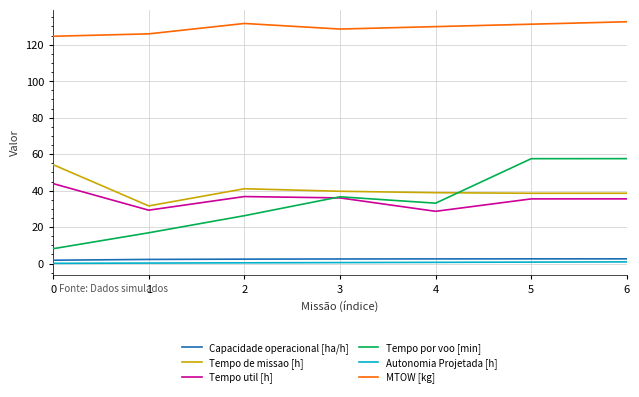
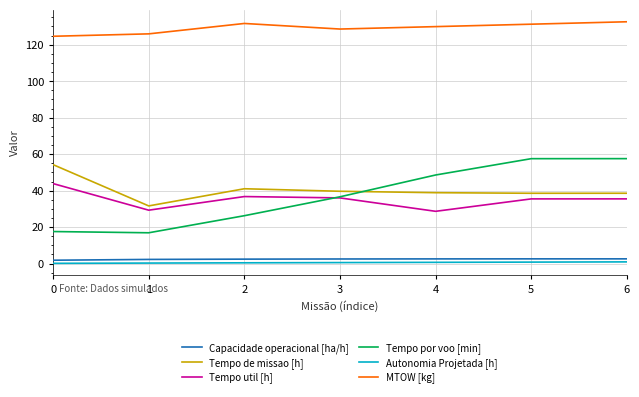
  {
    "Capacidade operacional [ha/h]": {
      "0": 2,
      "1": 2,
      "2": 2,
      "3": 3,
      "4": 3,
      "5": 3,
      "6": 3
    },
    "Tempo de missao [h]": {
      "0": 54,
      "1": 32,
      "2": 41,
      "3": 40,
      "4": 39,
      "5": 39,
      "6": 39
    },
    "Tempo util [h]": {
      "0": 44,
      "1": 29,
      "2": 37,
      "4": 29,
      "5": 35,
      "6": 35
    },
    "Tempo por voo [min]": {
-     "0": 8,
+     "0": 18,
      "1": 17,
      "2": 26,
-     "4": 33,
+     "4": 49,
      "5": 58,
      "6": 58
    },
    "Autonomia Projetada [h]": {
      "0": 0,
      "1": 0,
      "2": 0,
      "3": 1,
      "4": 1,
      "5": 1,
      "6": 1
    },
    "MTOW [kg]": {
      "0": 125,
      "1": 126,
      "2": 132,
      "3": 129,
      "4": 130,
      "5": 131,
      "6": 133
    }
  }
